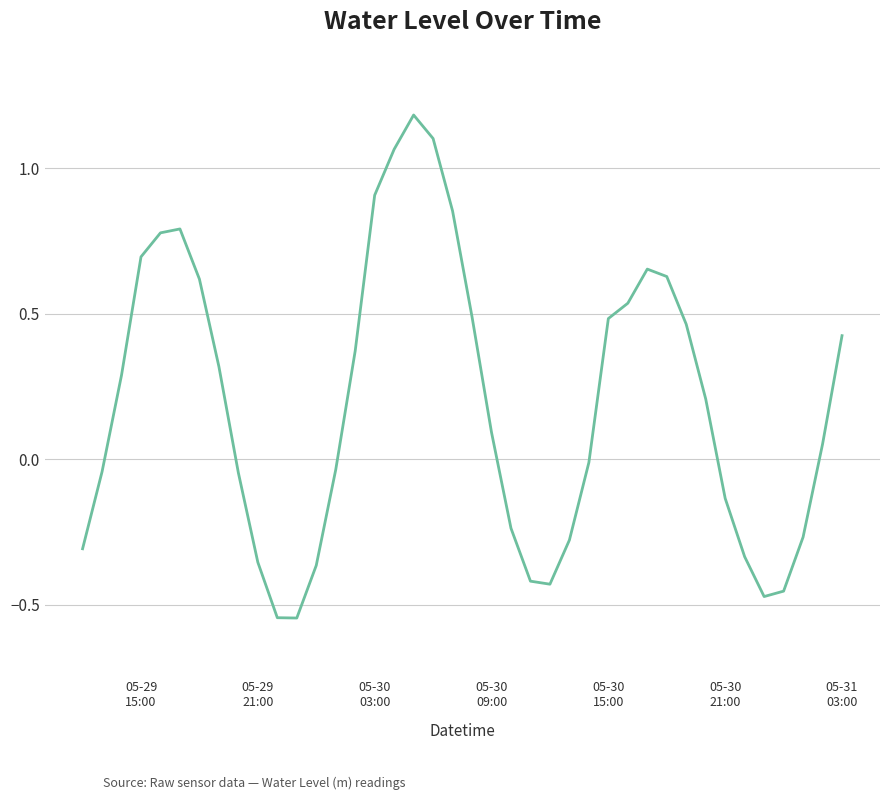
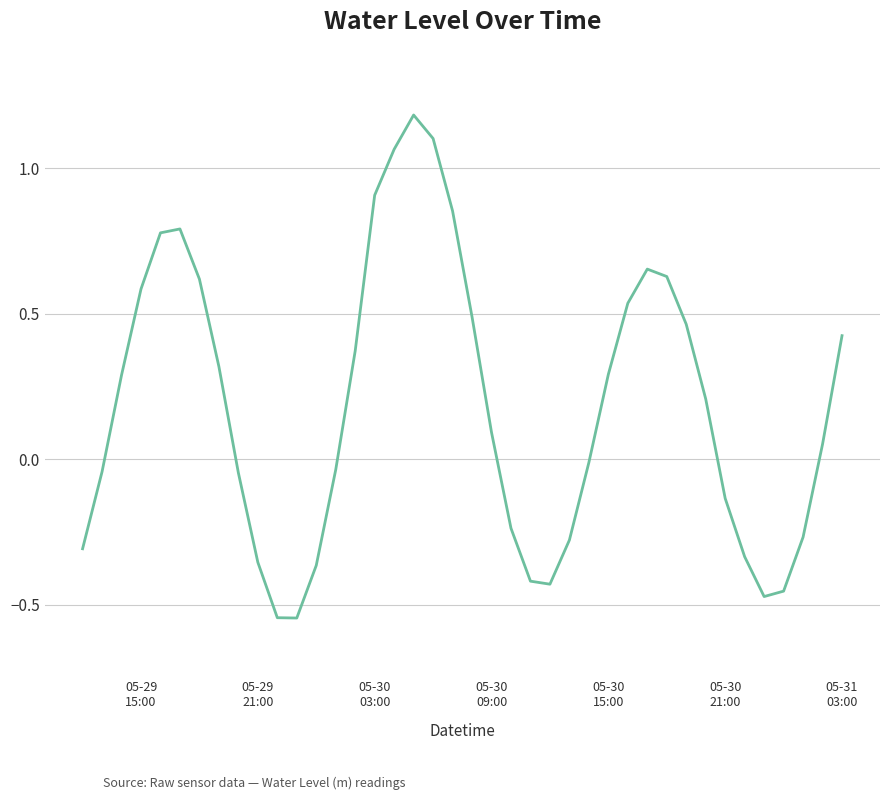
  {
-   "05-29 15:00": 0.69,
+   "05-29 15:00": 0.58,
    "05-29 21:00": -0.35,
    "05-30 03:00": 0.91,
    "05-30 09:00": 0.09,
-   "05-30 15:00": 0.48,
+   "05-30 15:00": 0.29,
    "05-30 21:00": -0.13,
    "05-31 03:00": 0.42
  }
